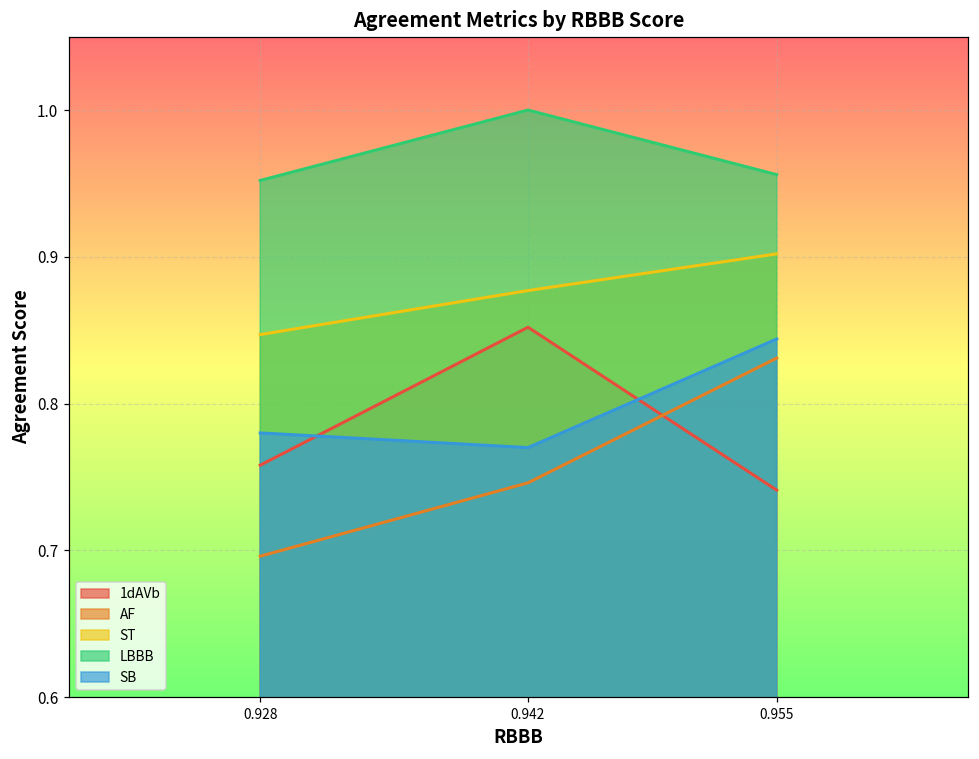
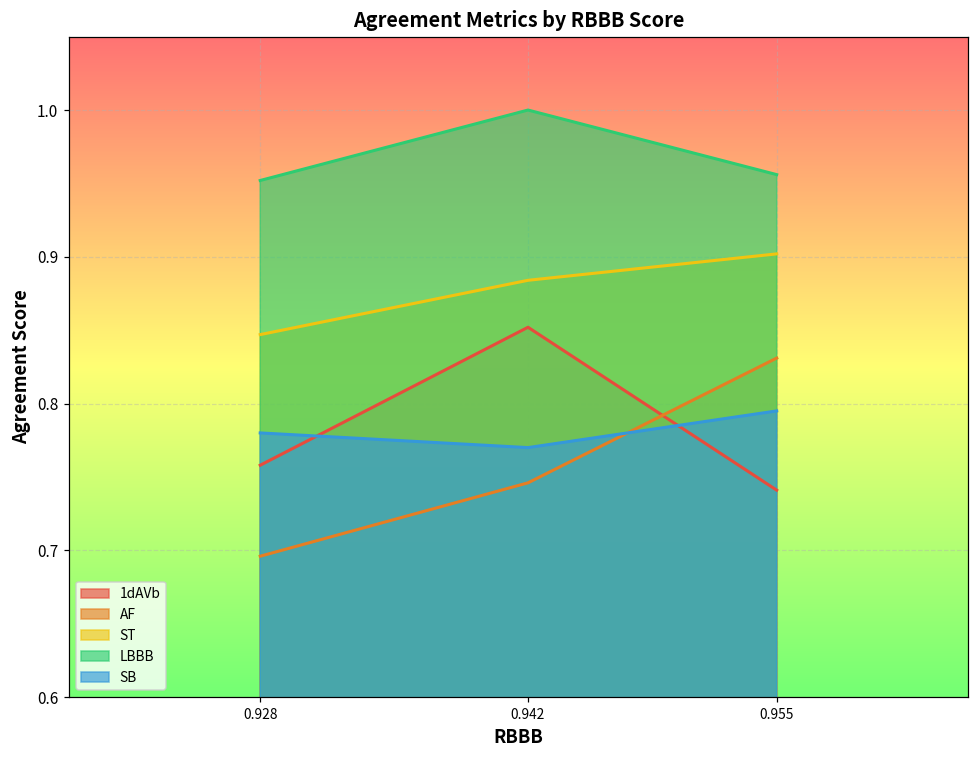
  {
    "ST": {
      "0.928": 0.847,
-     "0.942": 0.877,
+     "0.942": 0.884,
      "0.955": 0.902
    },
    "LBBB": {
      "0.928": 0.952,
      "0.942": 1.000,
      "0.955": 0.956
    },
    "SB": {
      "0.928": 0.780,
      "0.942": 0.770,
-     "0.955": 0.844
+     "0.955": 0.795
    }
  }
